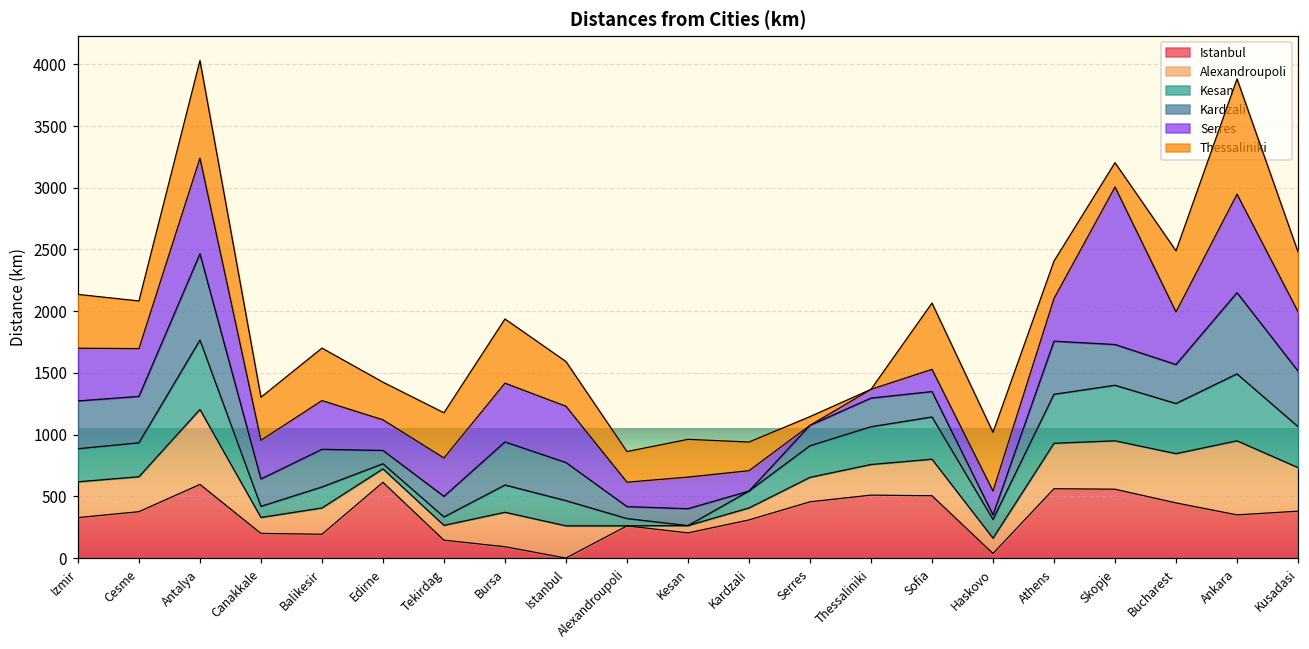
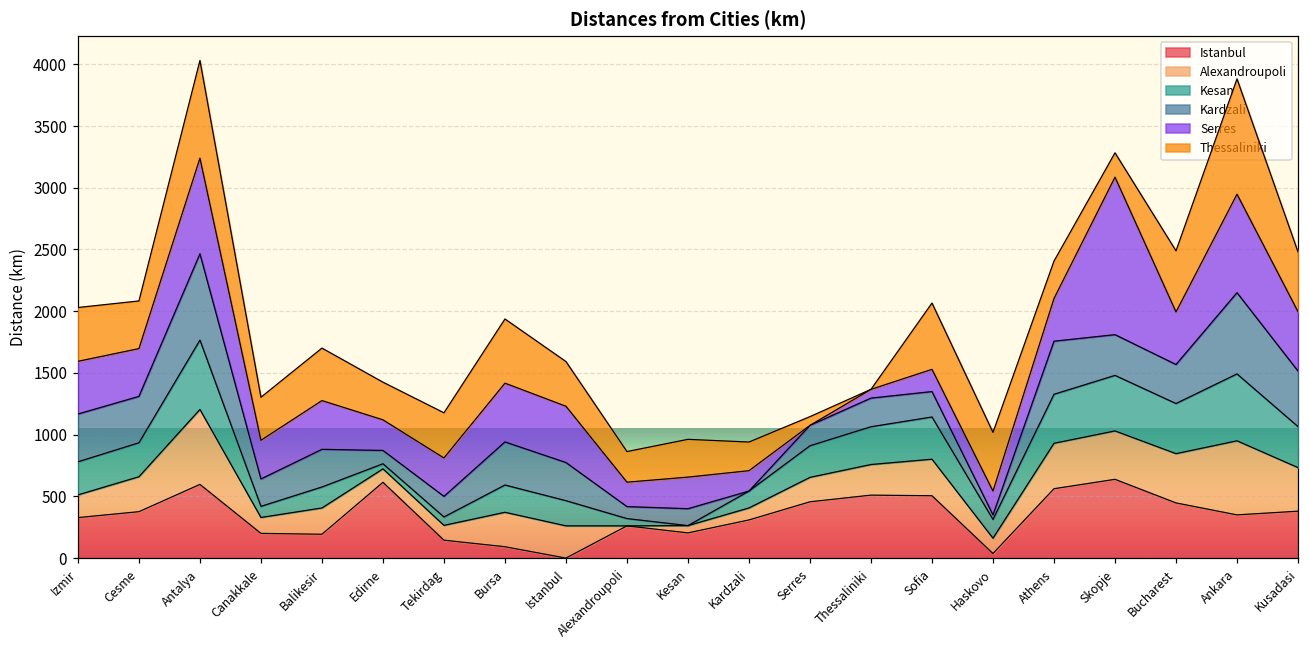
  {
    "Istanbul": {
      "Izmir": 330,
      "Cesme": 380,
      "Antalya": 600,
      "Canakkale": 200,
      "Balikesir": 190,
      "Edirne": 610,
      "Tekirdag": 150,
      "Bursa": 90,
      "Istanbul": 0,
      "Kesan": 200,
      "Kardzali": 310,
      "Serres": 460,
      "Thessaliniki": 510,
      "Sofia": 510,
      "Haskovo": 40,
      "Athens": 560,
-     "Skopje": 560,
+     "Skopje": 640,
      "Bucharest": 450,
      "Ankara": 350,
      "Kusadasi": 380
    },
    "Alexandroupoli": {
-     "Izmir": 290,
+     "Izmir": 180,
      "Cesme": 280,
      "Antalya": 610,
      "Canakkale": 130,
      "Balikesir": 210,
      "Edirne": 110,
      "Tekirdag": 120,
      "Bursa": 280,
      "Istanbul": 260,
      "Kardzali": 100,
      "Serres": 200,
      "Thessaliniki": 250,
      "Sofia": 300,
      "Haskovo": 120,
      "Athens": 370,
      "Skopje": 390,
      "Bucharest": 400,
      "Ankara": 600,
      "Kusadasi": 350
    },
    "Serres": {
      "Izmir": 430,
      "Cesme": 390,
      "Antalya": 780,
      "Canakkale": 310,
      "Balikesir": 400,
      "Edirne": 250,
      "Tekirdag": 310,
      "Bursa": 480,
      "Istanbul": 460,
      "Alexandroupoli": 200,
      "Kesan": 260,
      "Kardzali": 170,
      "Sofia": 180,
      "Haskovo": 190,
      "Athens": 350,
      "Skopje": 1280,
      "Bucharest": 430,
      "Ankara": 800,
      "Kusadasi": 480
    },
    "Thessaliniki": {
      "Izmir": 440,
      "Cesme": 390,
      "Antalya": 790,
      "Canakkale": 350,
      "Balikesir": 430,
      "Edirne": 310,
      "Tekirdag": 370,
      "Bursa": 520,
      "Istanbul": 360,
      "Alexandroupoli": 250,
      "Kesan": 310,
      "Kardzali": 230,
      "Serres": 70,
      "Sofia": 540,
      "Haskovo": 480,
      "Athens": 300,
      "Skopje": 200,
      "Bucharest": 500,
      "Kusadasi": 480
    }
  }
